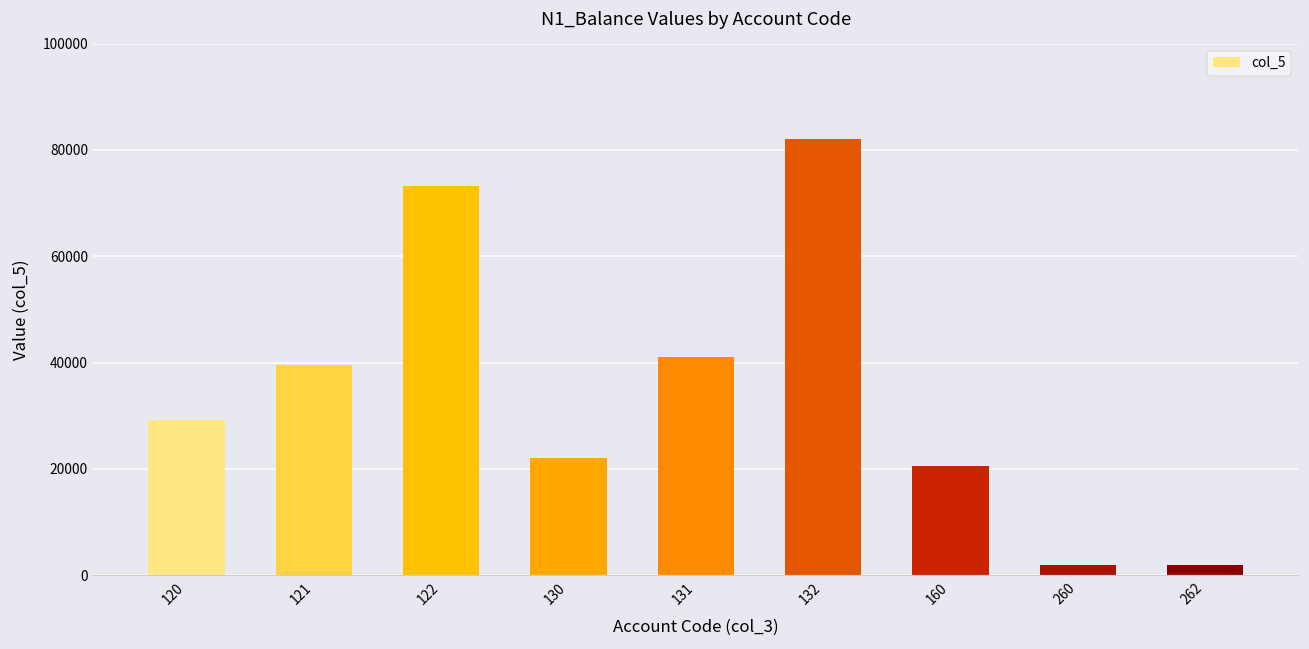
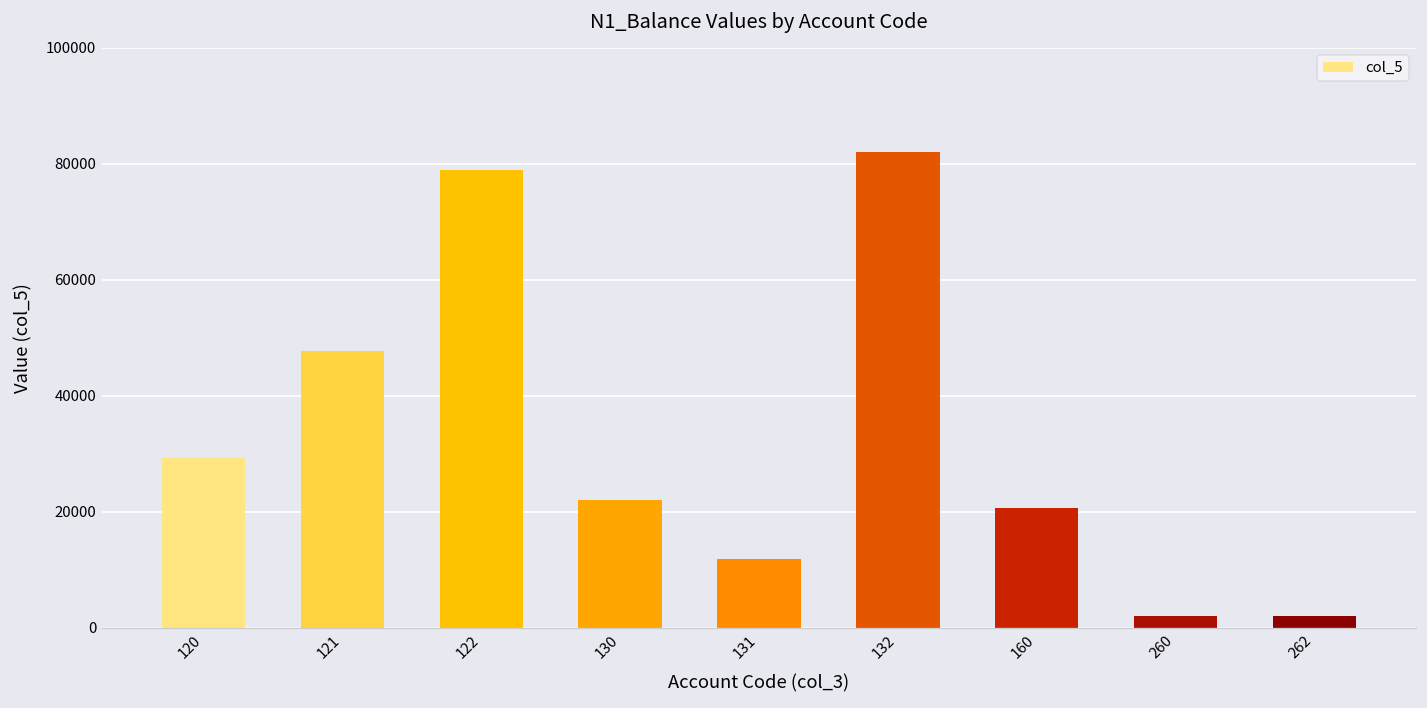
  {
    "120": 29000,
-   "121": 40000,
-   "122": 73000,
+   "121": 48000,
+   "122": 79000,
    "130": 22000,
-   "131": 41000,
+   "131": 12000,
    "132": 82000,
    "160": 21000,
    "260": 2000,
    "262": 2000
  }
